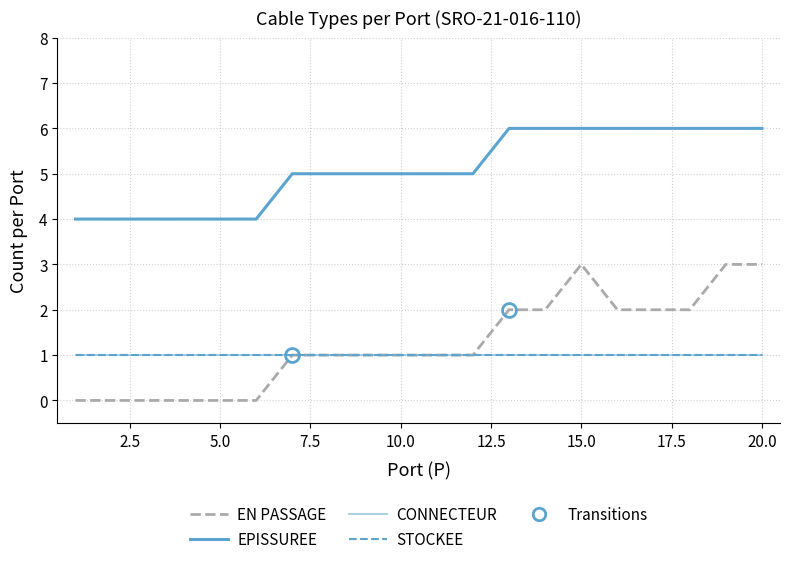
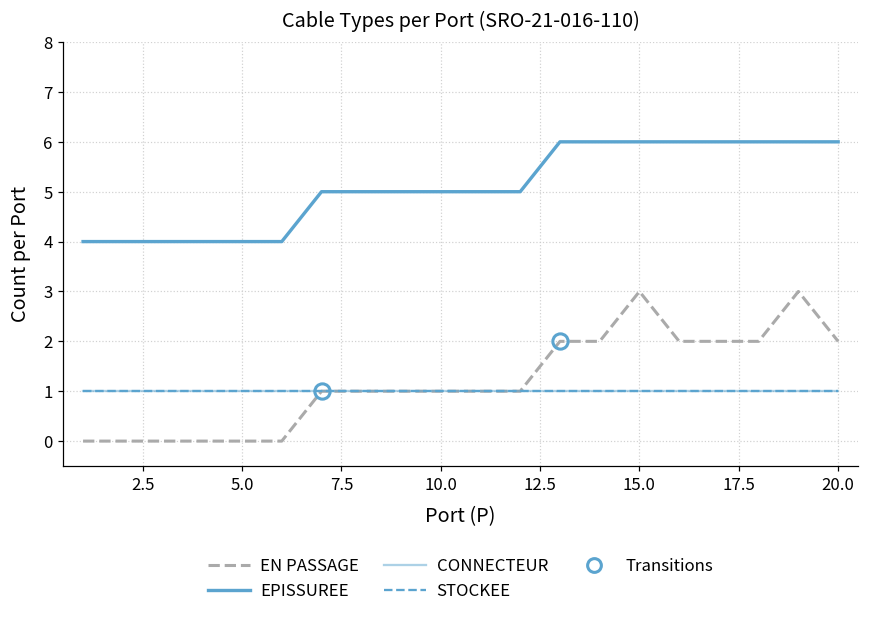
  {
    "EN PASSAGE": {
      "5.0": 0,
      "15.0": 3,
-     "20.0": 3
+     "20.0": 2
    }
  }
